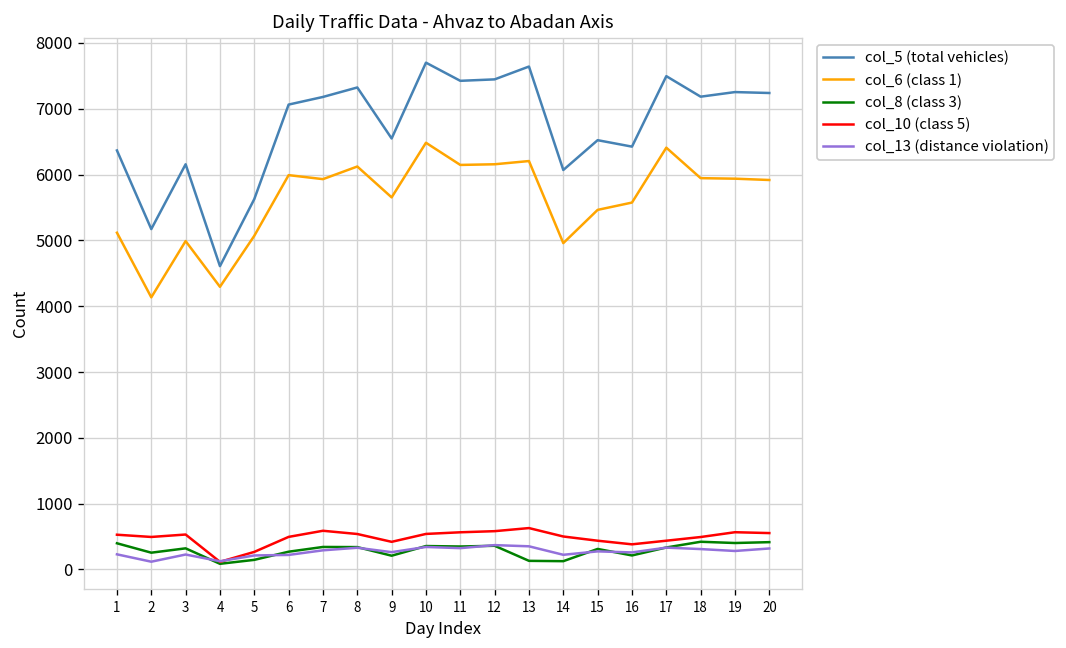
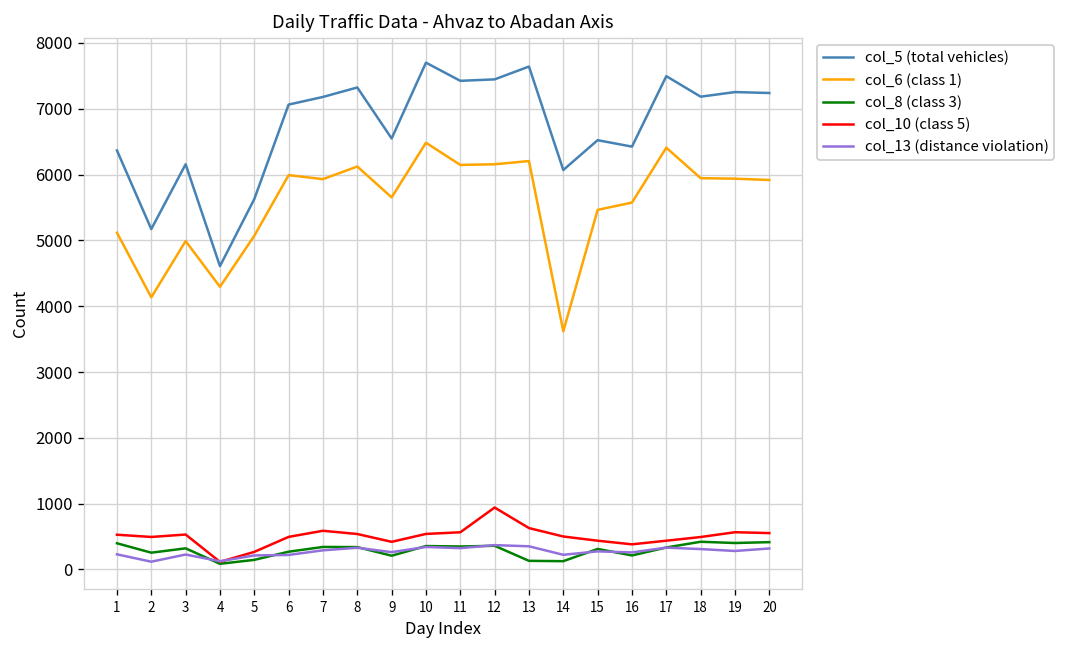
  {
    "col_5 (total vehicles)": {
      "1": 6400,
      "2": 5200,
      "3": 6200,
      "4": 4600,
      "5": 5600,
      "6": 7100,
      "7": 7200,
      "8": 7300,
      "9": 6500,
      "10": 7700,
      "11": 7400,
      "12": 7400,
      "13": 7600,
      "14": 6100,
      "15": 6500,
      "16": 6400,
      "17": 7500,
      "18": 7200,
      "19": 7300,
      "20": 7200
    },
    "col_6 (class 1)": {
      "1": 5100,
      "2": 4100,
      "3": 5000,
      "4": 4300,
      "5": 5100,
      "6": 6000,
      "7": 5900,
      "8": 6100,
      "9": 5700,
      "10": 6500,
      "11": 6100,
      "12": 6200,
      "13": 6200,
-     "14": 5000,
+     "14": 3600,
      "15": 5500,
      "16": 5600,
      "17": 6400,
      "18": 5900,
      "19": 5900,
      "20": 5900
    },
    "col_8 (class 3)": {
      "1": 400,
      "2": 300,
      "3": 300,
      "5": 100,
      "6": 300,
      "7": 300,
      "9": 200,
      "13": 100,
      "14": 100,
      "18": 400,
      "19": 400,
      "20": 400
    },
    "col_10 (class 5)": {
      "1": 500,
      "2": 500,
      "3": 500,
      "5": 300,
      "6": 500,
      "7": 600,
      "8": 500,
      "9": 400,
      "10": 500,
      "11": 600,
-     "12": 600,
+     "12": 900,
      "13": 600,
      "14": 500,
      "15": 400,
      "16": 400,
      "17": 400,
      "18": 500,
      "19": 600,
      "20": 600
    },
    "col_13 (distance violation)": {
      "1": 200,
      "2": 100,
      "3": 200,
      "5": 200,
      "6": 200,
      "7": 300,
      "9": 300,
      "13": 400,
      "14": 200,
      "18": 300,
      "19": 300,
      "20": 300
    }
  }
